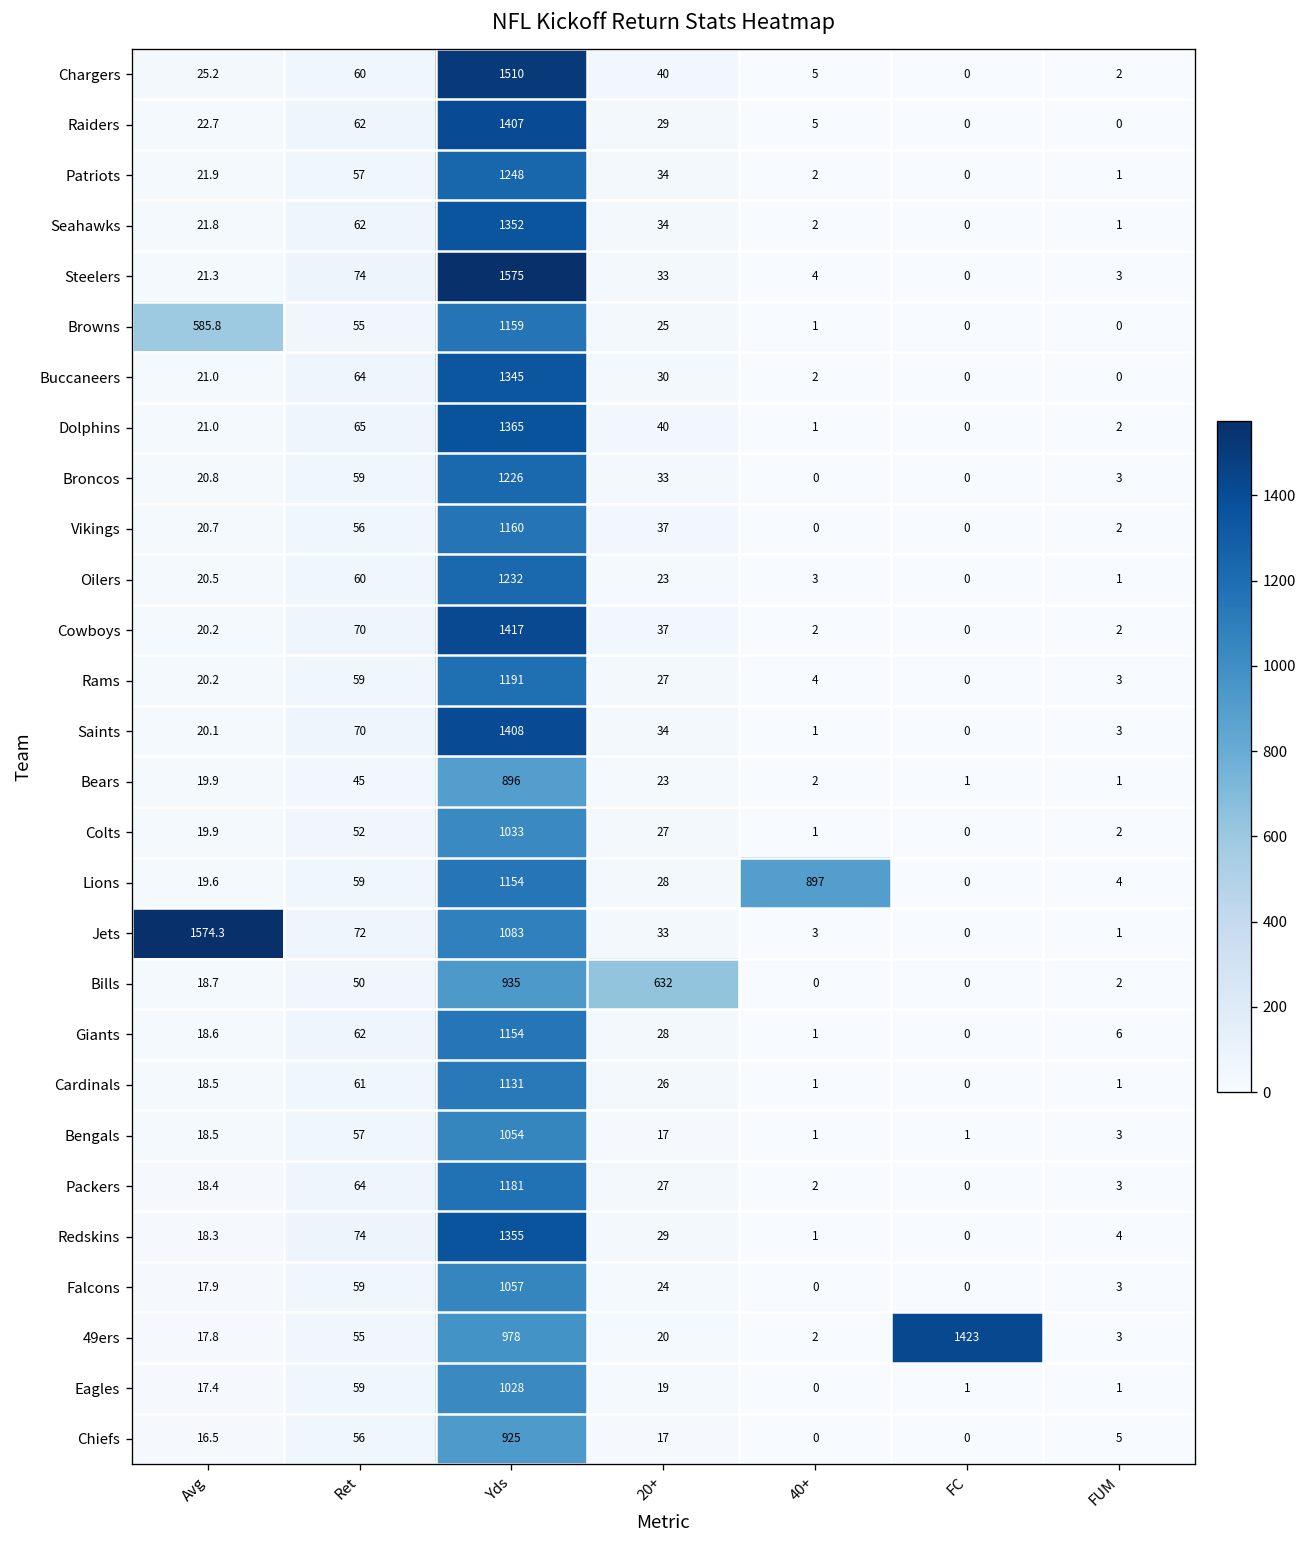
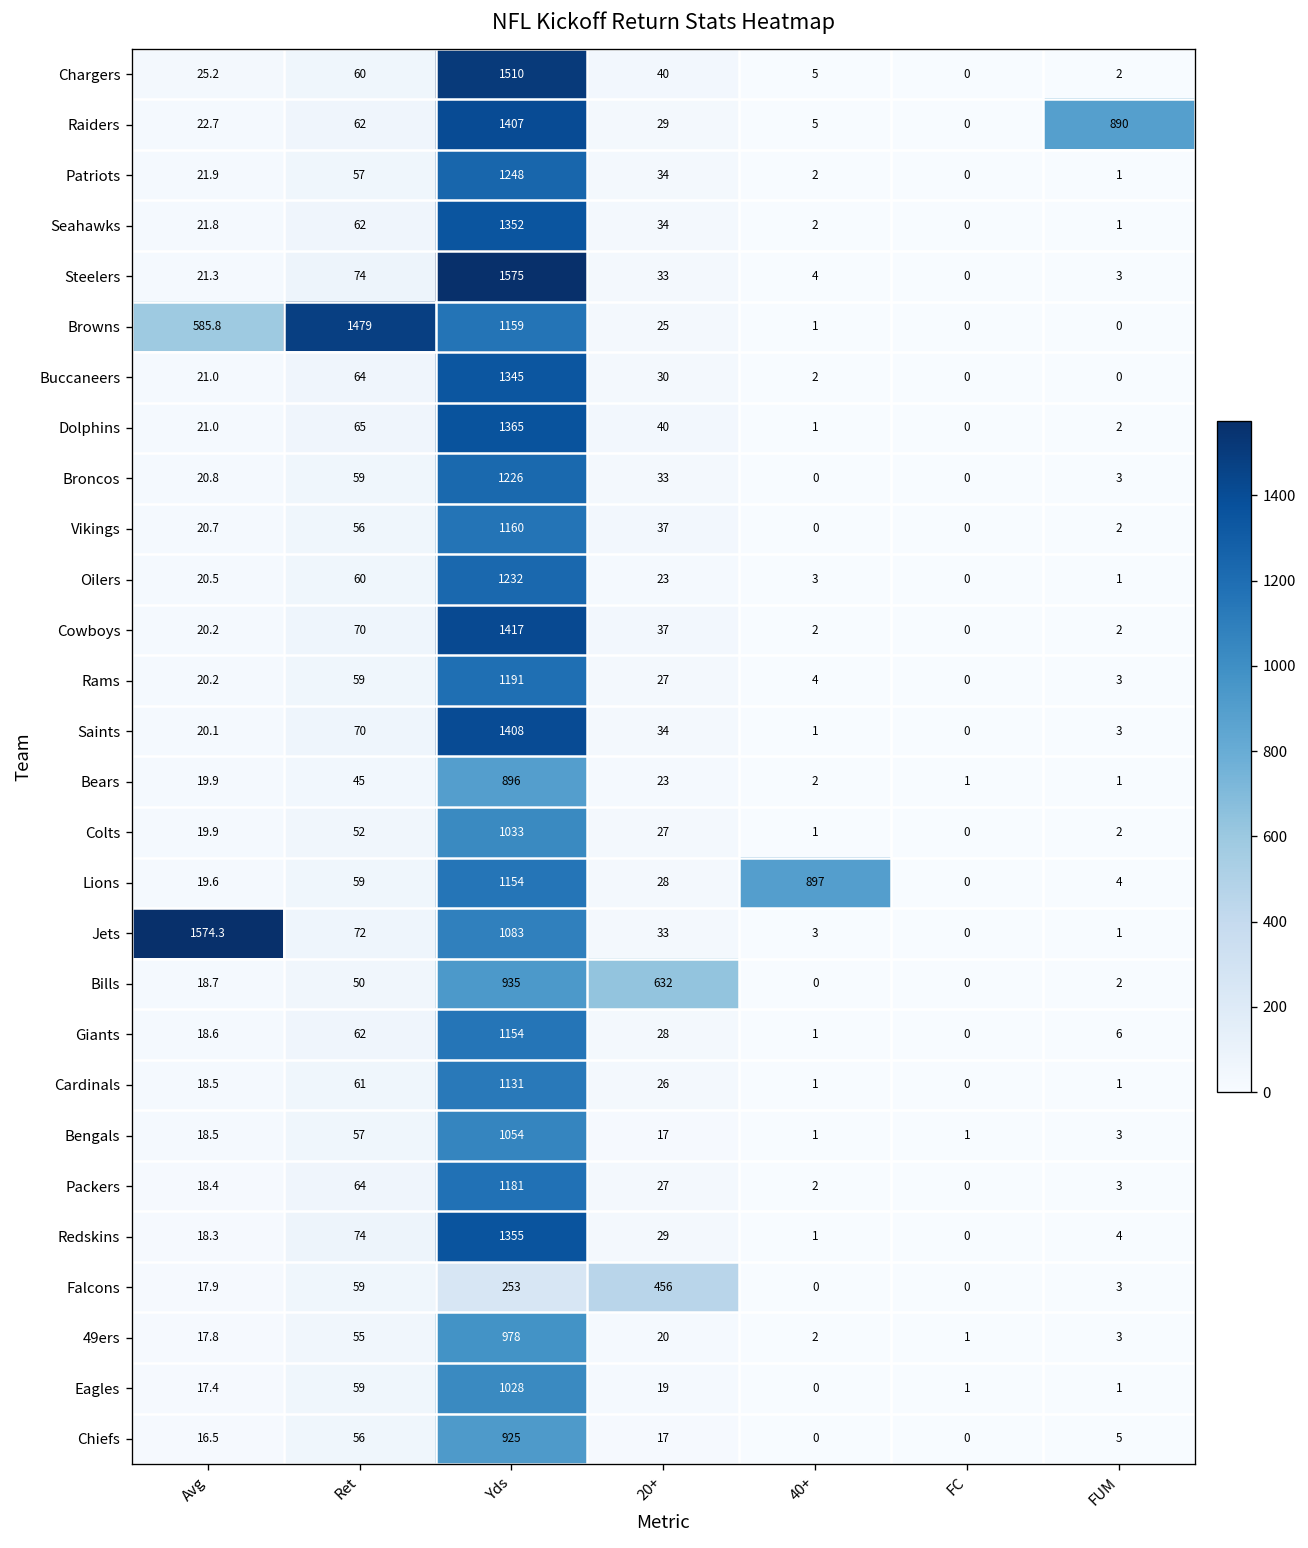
  {
    "Chargers": {
      "Avg": 25.2,
      "Ret": 60,
      "Yds": 1510,
      "20+": 40,
      "40+": 5,
      "FC": 0,
      "FUM": 2
    },
    "Raiders": {
      "Avg": 22.7,
      "Ret": 62,
      "Yds": 1407,
      "20+": 29,
      "40+": 5,
      "FC": 0,
-     "FUM": 0
+     "FUM": 890
    },
    "Patriots": {
      "Avg": 21.9,
      "Ret": 57,
      "Yds": 1248,
      "20+": 34,
      "40+": 2,
      "FC": 0,
      "FUM": 1
    },
    "Seahawks": {
      "Avg": 21.8,
      "Ret": 62,
      "Yds": 1352,
      "20+": 34,
      "40+": 2,
      "FC": 0,
      "FUM": 1
    },
    "Steelers": {
      "Avg": 21.3,
      "Ret": 74,
      "Yds": 1575,
      "20+": 33,
      "40+": 4,
      "FC": 0,
      "FUM": 3
    },
    "Browns": {
      "Avg": 585.8,
-     "Ret": 55,
+     "Ret": 1479,
      "Yds": 1159,
      "20+": 25,
      "40+": 1,
      "FC": 0,
      "FUM": 0
    },
    "Buccaneers": {
      "Avg": 21.0,
      "Ret": 64,
      "Yds": 1345,
      "20+": 30,
      "40+": 2,
      "FC": 0,
      "FUM": 0
    },
    "Dolphins": {
      "Avg": 21.0,
      "Ret": 65,
      "Yds": 1365,
      "20+": 40,
      "40+": 1,
      "FC": 0,
      "FUM": 2
    },
    "Broncos": {
      "Avg": 20.8,
      "Ret": 59,
      "Yds": 1226,
      "20+": 33,
      "40+": 0,
      "FC": 0,
      "FUM": 3
    },
    "Vikings": {
      "Avg": 20.7,
      "Ret": 56,
      "Yds": 1160,
      "20+": 37,
      "40+": 0,
      "FC": 0,
      "FUM": 2
    },
    "Oilers": {
      "Avg": 20.5,
      "Ret": 60,
      "Yds": 1232,
      "20+": 23,
      "40+": 3,
      "FC": 0,
      "FUM": 1
    },
    "Cowboys": {
      "Avg": 20.2,
      "Ret": 70,
      "Yds": 1417,
      "20+": 37,
      "40+": 2,
      "FC": 0,
      "FUM": 2
    },
    "Rams": {
      "Avg": 20.2,
      "Ret": 59,
      "Yds": 1191,
      "20+": 27,
      "40+": 4,
      "FC": 0,
      "FUM": 3
    },
    "Saints": {
      "Avg": 20.1,
      "Ret": 70,
      "Yds": 1408,
      "20+": 34,
      "40+": 1,
      "FC": 0,
      "FUM": 3
    },
    "Bears": {
      "Avg": 19.9,
      "Ret": 45,
      "Yds": 896,
      "20+": 23,
      "40+": 2,
      "FC": 1,
      "FUM": 1
    },
    "Colts": {
      "Avg": 19.9,
      "Ret": 52,
      "Yds": 1033,
      "20+": 27,
      "40+": 1,
      "FC": 0,
      "FUM": 2
    },
    "Lions": {
      "Avg": 19.6,
      "Ret": 59,
      "Yds": 1154,
      "20+": 28,
      "40+": 897,
      "FC": 0,
      "FUM": 4
    },
    "Jets": {
      "Avg": 1574.3,
      "Ret": 72,
      "Yds": 1083,
      "20+": 33,
      "40+": 3,
      "FC": 0,
      "FUM": 1
    },
    "Bills": {
      "Avg": 18.7,
      "Ret": 50,
      "Yds": 935,
      "20+": 632,
      "40+": 0,
      "FC": 0,
      "FUM": 2
    },
    "Giants": {
      "Avg": 18.6,
      "Ret": 62,
      "Yds": 1154,
      "20+": 28,
      "40+": 1,
      "FC": 0,
      "FUM": 6
    },
    "Cardinals": {
      "Avg": 18.5,
      "Ret": 61,
      "Yds": 1131,
      "20+": 26,
      "40+": 1,
      "FC": 0,
      "FUM": 1
    },
    "Bengals": {
      "Avg": 18.5,
      "Ret": 57,
      "Yds": 1054,
      "20+": 17,
      "40+": 1,
      "FC": 1,
      "FUM": 3
    },
    "Packers": {
      "Avg": 18.4,
      "Ret": 64,
      "Yds": 1181,
      "20+": 27,
      "40+": 2,
      "FC": 0,
      "FUM": 3
    },
    "Redskins": {
      "Avg": 18.3,
      "Ret": 74,
      "Yds": 1355,
      "20+": 29,
      "40+": 1,
      "FC": 0,
      "FUM": 4
    },
    "Falcons": {
      "Avg": 17.9,
      "Ret": 59,
-     "Yds": 1057,
-     "20+": 24,
+     "Yds": 253,
+     "20+": 456,
      "40+": 0,
      "FC": 0,
      "FUM": 3
    },
    "49ers": {
      "Avg": 17.8,
      "Ret": 55,
      "Yds": 978,
      "20+": 20,
      "40+": 2,
-     "FC": 1423,
+     "FC": 1,
      "FUM": 3
    },
    "Eagles": {
      "Avg": 17.4,
      "Ret": 59,
      "Yds": 1028,
      "20+": 19,
      "40+": 0,
      "FC": 1,
      "FUM": 1
    },
    "Chiefs": {
      "Avg": 16.5,
      "Ret": 56,
      "Yds": 925,
      "20+": 17,
      "40+": 0,
      "FC": 0,
      "FUM": 5
    }
  }
